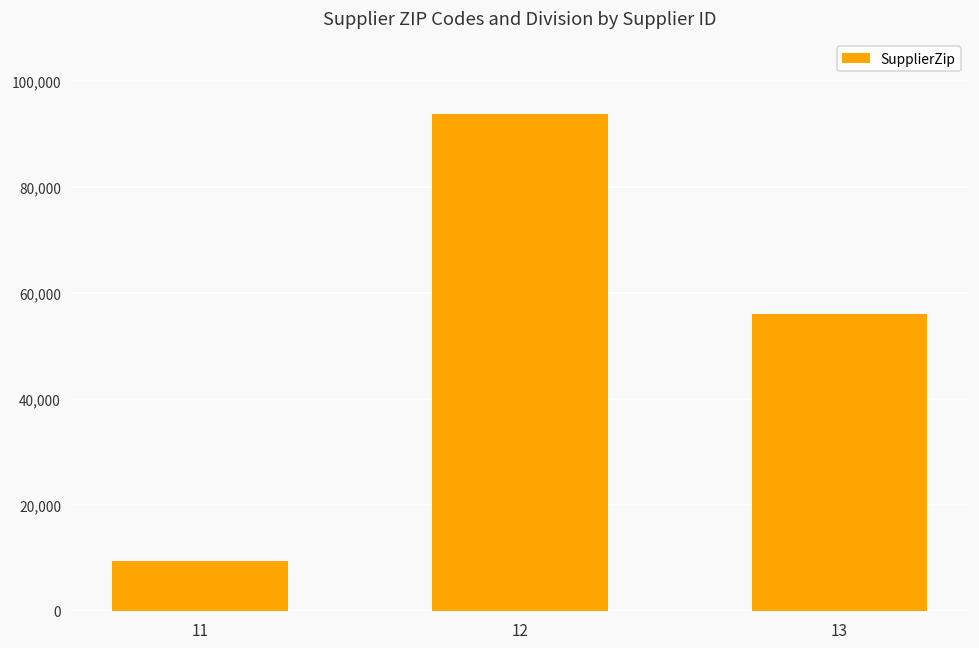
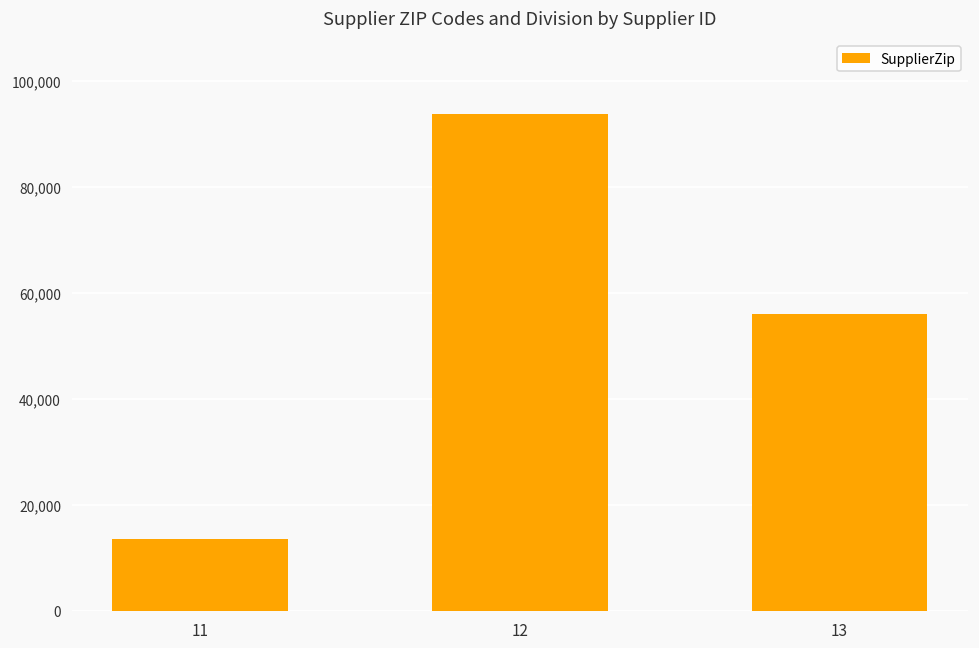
  {
-   "11": "9,000",
+   "11": "13,000",
    "12": "94,000",
    "13": "56,000"
  }
